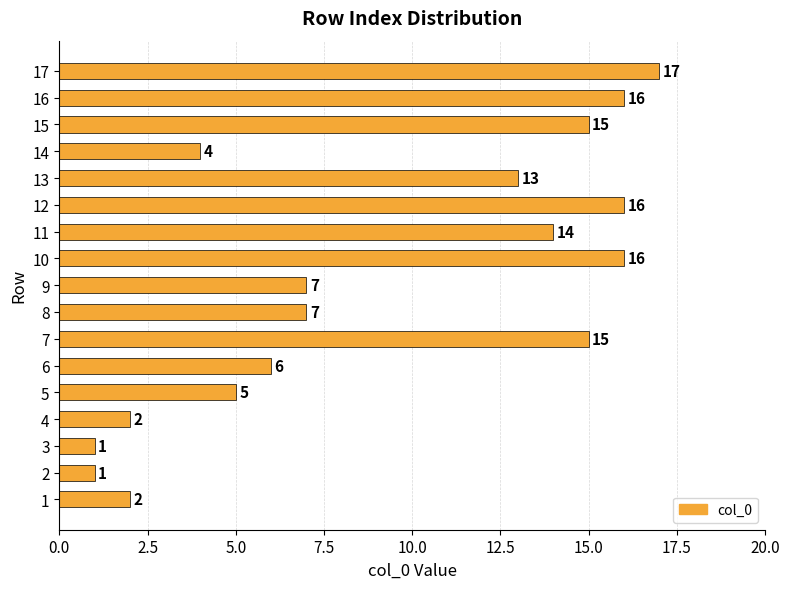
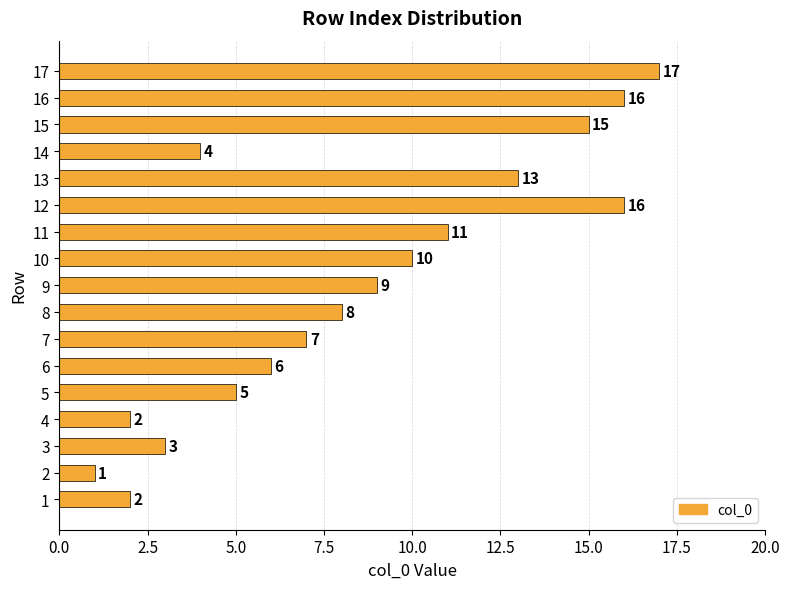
  {
    "17": 17,
    "16": 16,
    "15": 15,
    "14": 4,
    "13": 13,
    "12": 16,
-   "11": 14,
-   "10": 16,
-   "9": 7,
-   "8": 7,
-   "7": 15,
+   "11": 11,
+   "10": 10,
+   "9": 9,
+   "8": 8,
+   "7": 7,
    "6": 6,
    "5": 5,
    "4": 2,
-   "3": 1,
+   "3": 3,
    "2": 1,
    "1": 2
  }
